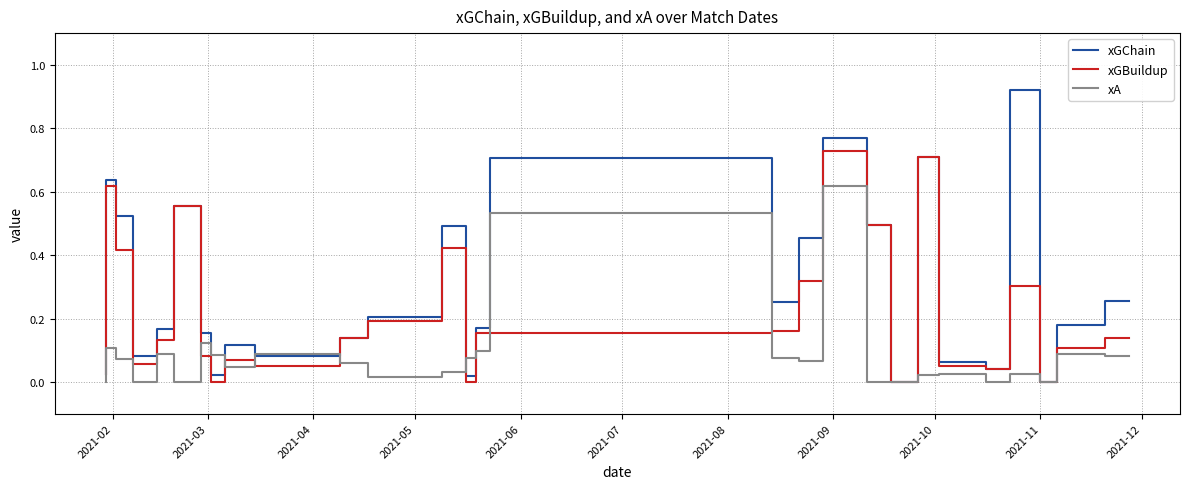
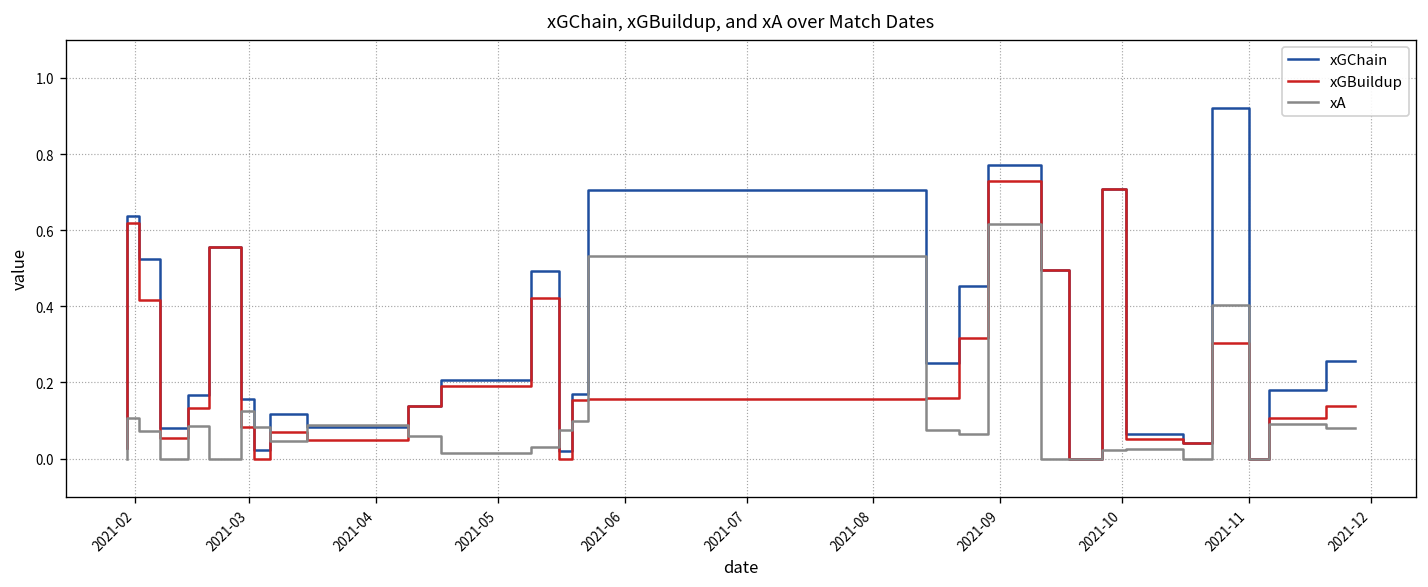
  {
    "xGChain": {
      "2021-11": 0.92
    },
    "xGBuildup": {
      "2021-11": 0.30
    },
    "xA": {
-     "2021-11": 0.03
+     "2021-11": 0.40
    }
  }
